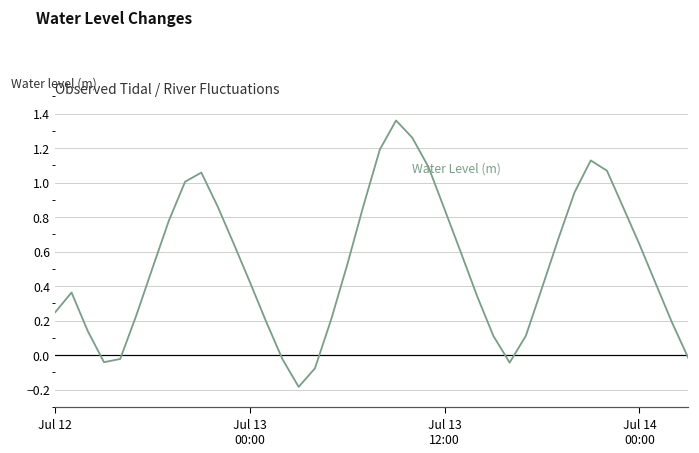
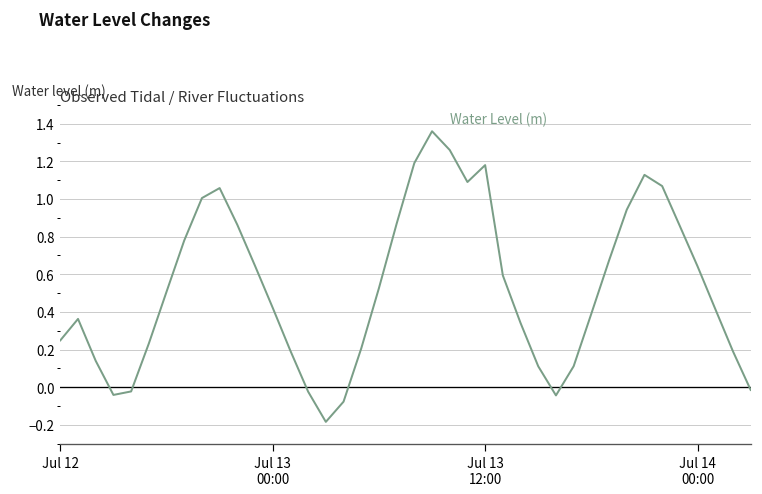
  {
    "Jul 12": 0.25,
    "Jul 13 00:00": 0.42,
-   "Jul 13 12:00": 0.84,
+   "Jul 13 12:00": 1.18,
    "Jul 14 00:00": 0.64
  }
